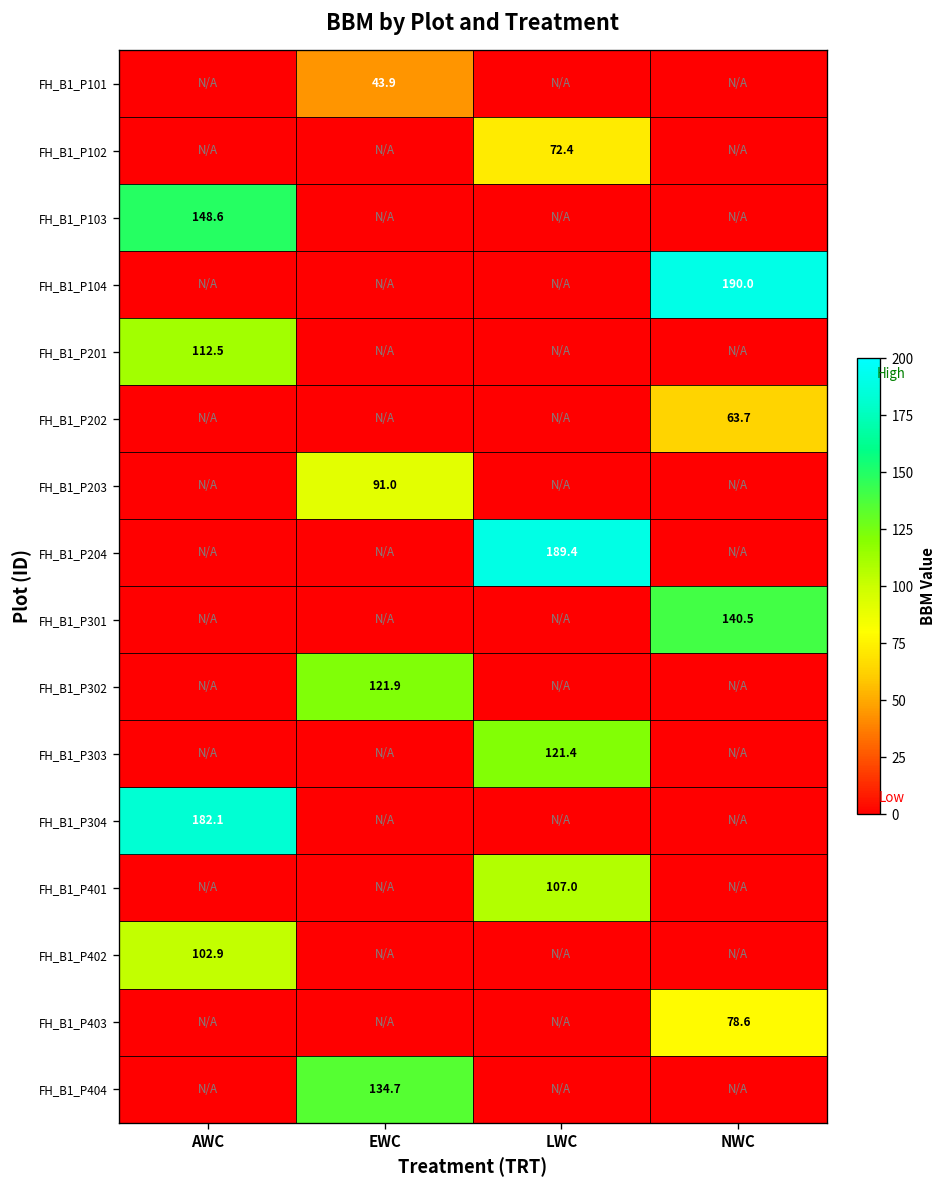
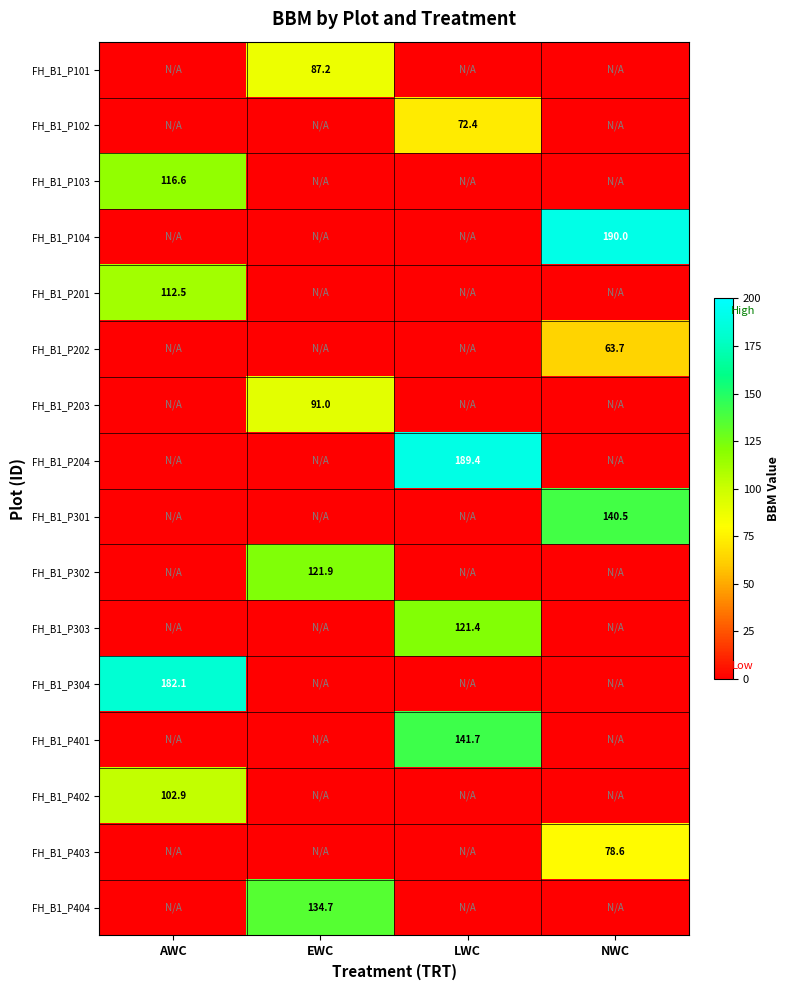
  {
    "FH_B1_P101": {
-     "EWC": 43.9
+     "EWC": 87.2
    },
    "FH_B1_P102": {
      "LWC": 72.4
    },
    "FH_B1_P103": {
-     "AWC": 148.6
+     "AWC": 116.6
    },
    "FH_B1_P104": {
      "NWC": 190.0
    },
    "FH_B1_P201": {
      "AWC": 112.5
    },
    "FH_B1_P202": {
      "NWC": 63.7
    },
    "FH_B1_P203": {
      "EWC": 91.0
    },
    "FH_B1_P204": {
      "LWC": 189.4
    },
    "FH_B1_P301": {
      "NWC": 140.5
    },
    "FH_B1_P302": {
      "EWC": 121.9
    },
    "FH_B1_P303": {
      "LWC": 121.4
    },
    "FH_B1_P304": {
      "AWC": 182.1
    },
    "FH_B1_P401": {
-     "LWC": 107.0
+     "LWC": 141.7
    },
    "FH_B1_P402": {
      "AWC": 102.9
    },
    "FH_B1_P403": {
      "NWC": 78.6
    },
    "FH_B1_P404": {
      "EWC": 134.7
    }
  }
